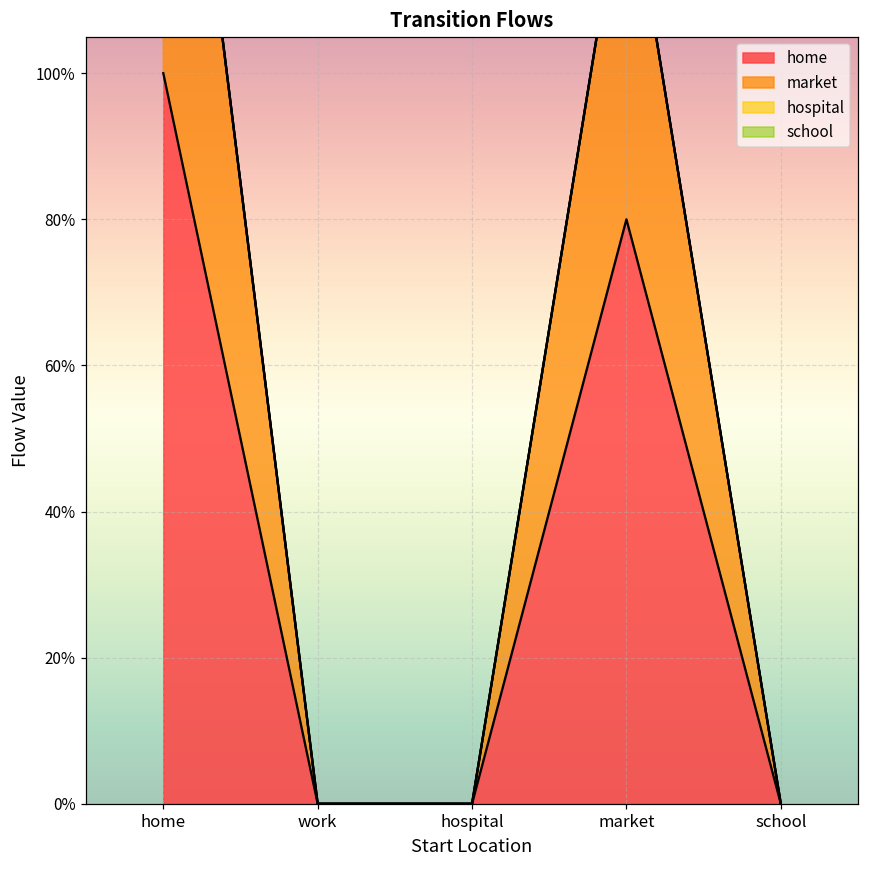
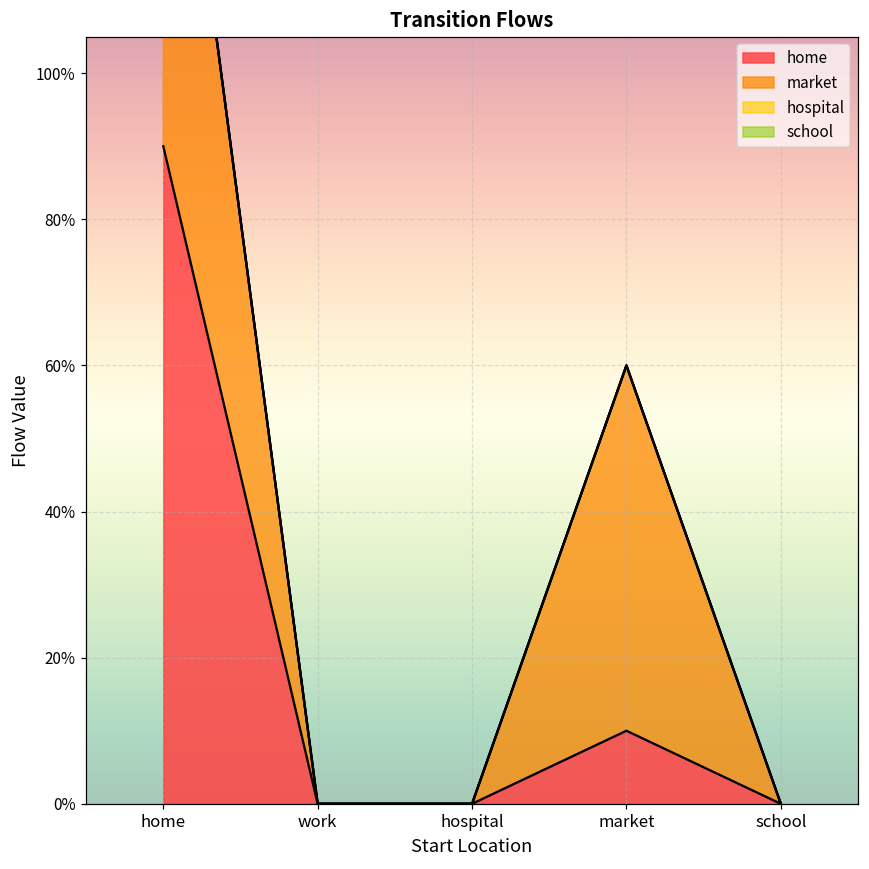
  {
    "home": {
-     "home": "100%",
-     "market": "80%"
+     "home": "90%",
+     "market": "10%"
    }
  }
